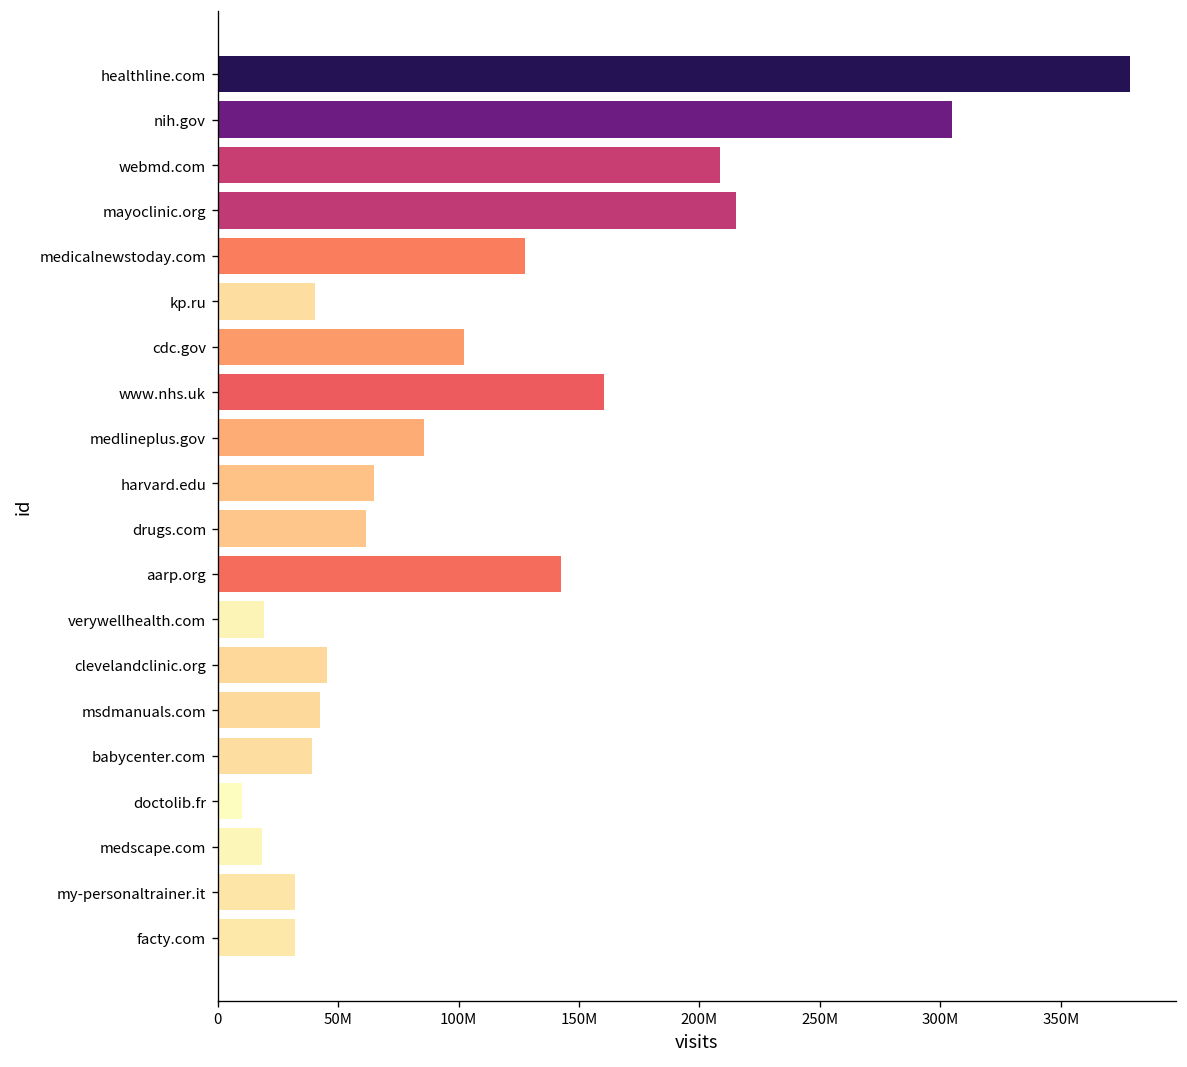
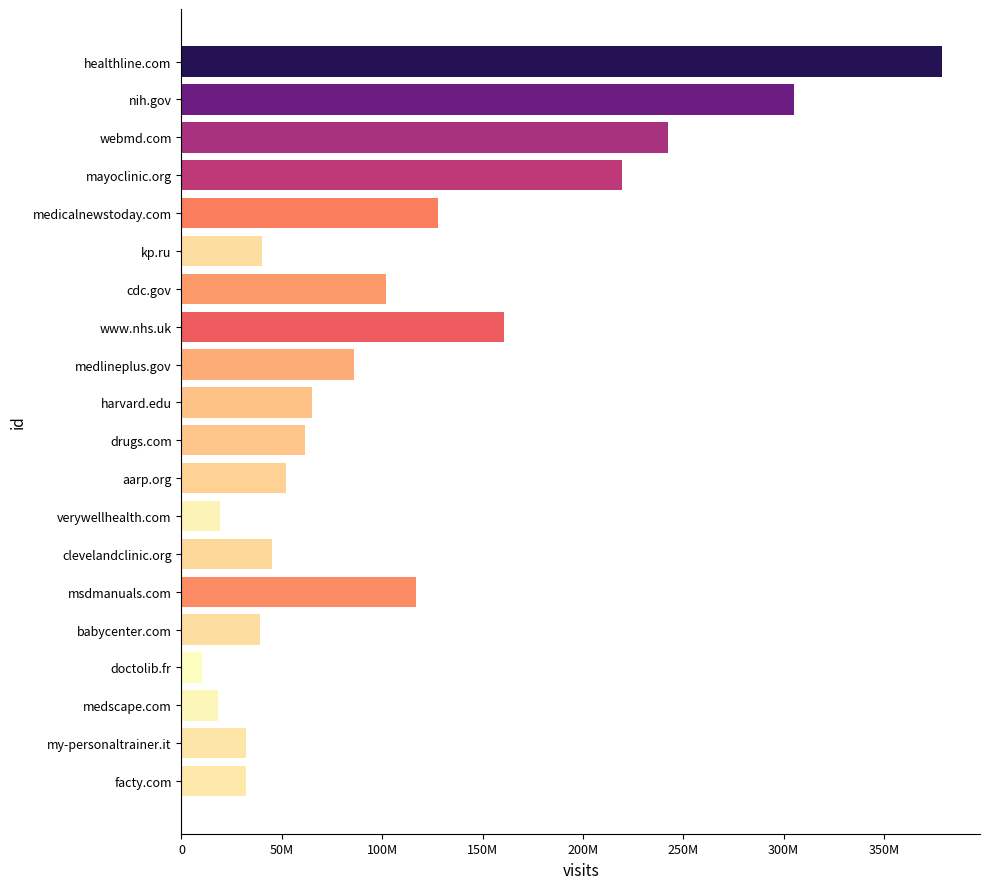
  {
    "healthline.com": 379000000,
    "nih.gov": 305000000,
-   "webmd.com": 208000000,
-   "mayoclinic.org": 215000000,
+   "webmd.com": 242000000,
+   "mayoclinic.org": 220000000,
    "medicalnewstoday.com": 128000000,
    "kp.ru": 40000000,
    "cdc.gov": 102000000,
    "www.nhs.uk": 161000000,
    "medlineplus.gov": 86000000,
    "harvard.edu": 65000000,
    "drugs.com": 62000000,
-   "aarp.org": 143000000,
+   "aarp.org": 52000000,
    "verywellhealth.com": 19000000,
    "clevelandclinic.org": 45000000,
-   "msdmanuals.com": 43000000,
+   "msdmanuals.com": 117000000,
    "babycenter.com": 39000000,
    "doctolib.fr": 10000000,
    "medscape.com": 18000000,
    "my-personaltrainer.it": 32000000,
    "facty.com": 32000000
  }
